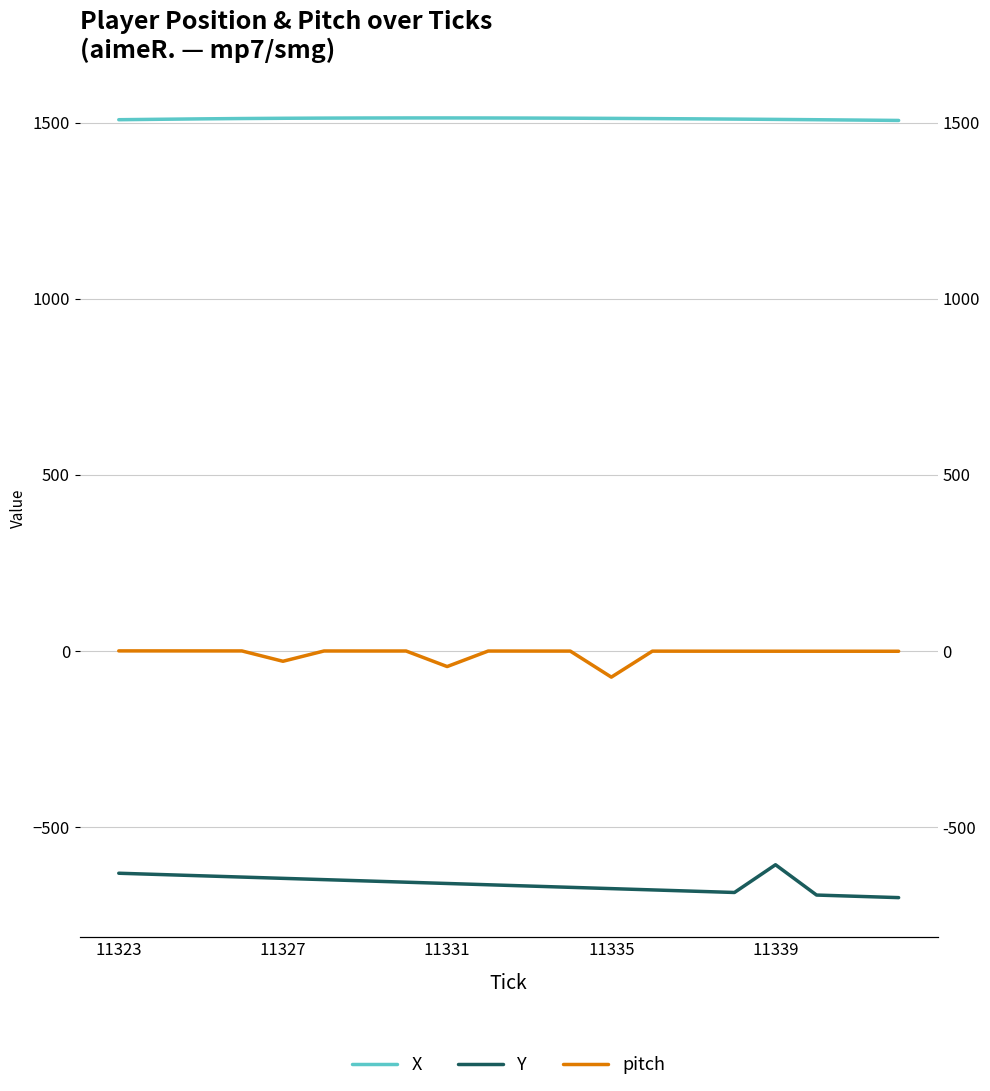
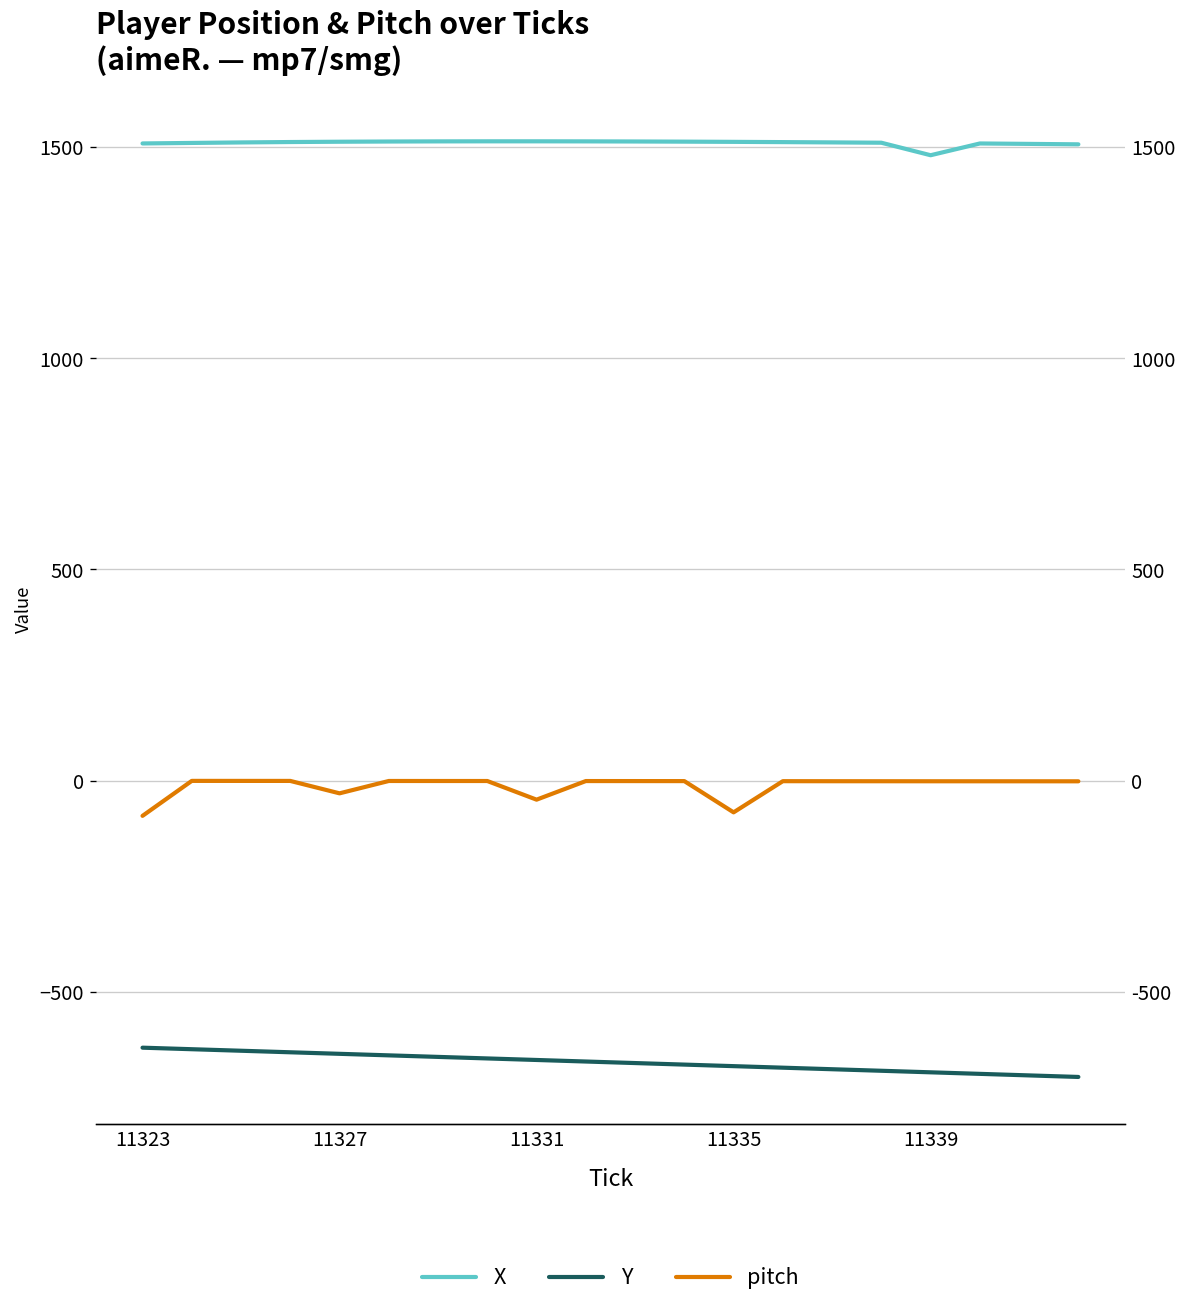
  {
    "X": {
      "11323": 1510,
      "11327": 1510,
      "11331": 1510,
      "11335": 1510,
-     "11339": 1510
+     "11339": 1480
    },
    "Y": {
      "11323": -630,
      "11327": -650,
      "11331": -660,
      "11335": -680,
-     "11339": -610
+     "11339": -690
    },
    "pitch": {
-     "11323": 0,
+     "11323": -80,
      "11327": -30,
      "11331": -40,
      "11335": -80,
      "11339": 0
    }
  }
